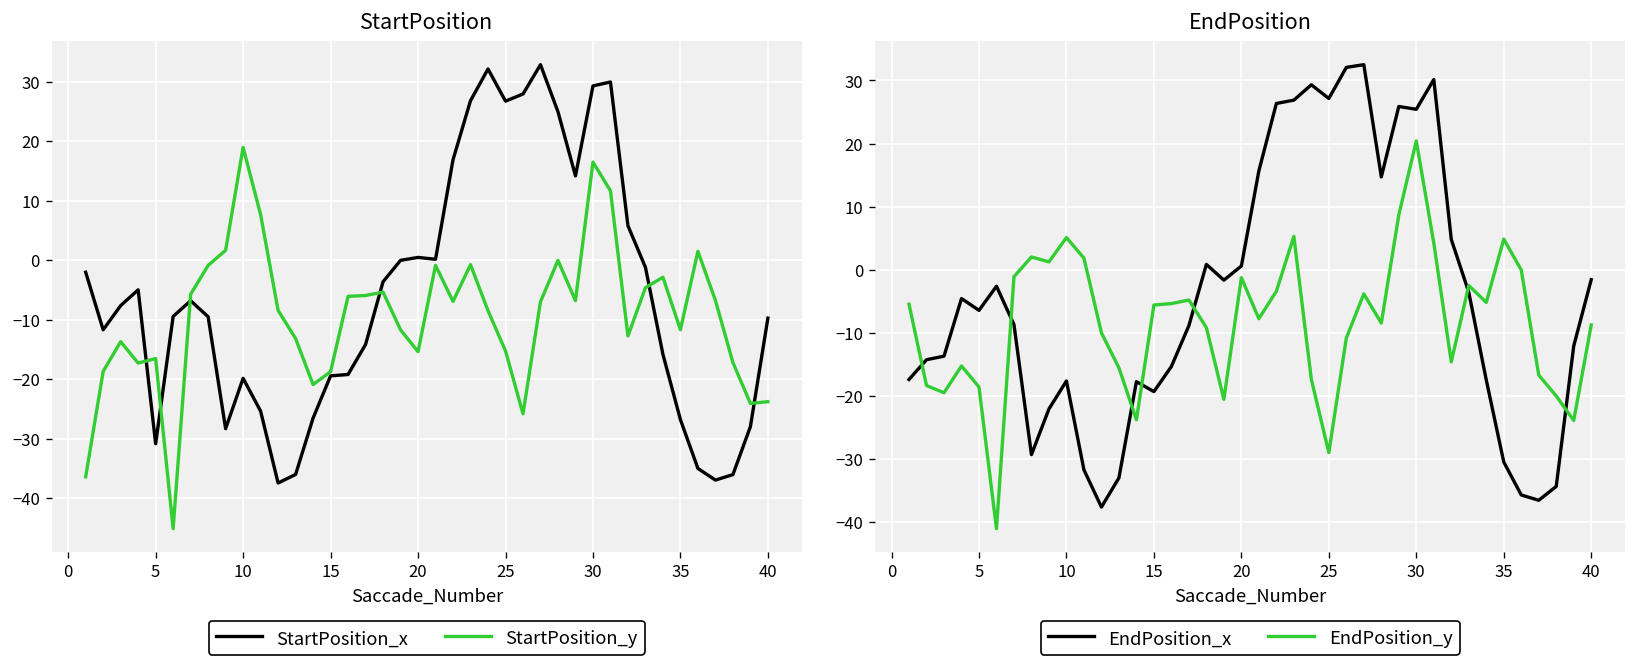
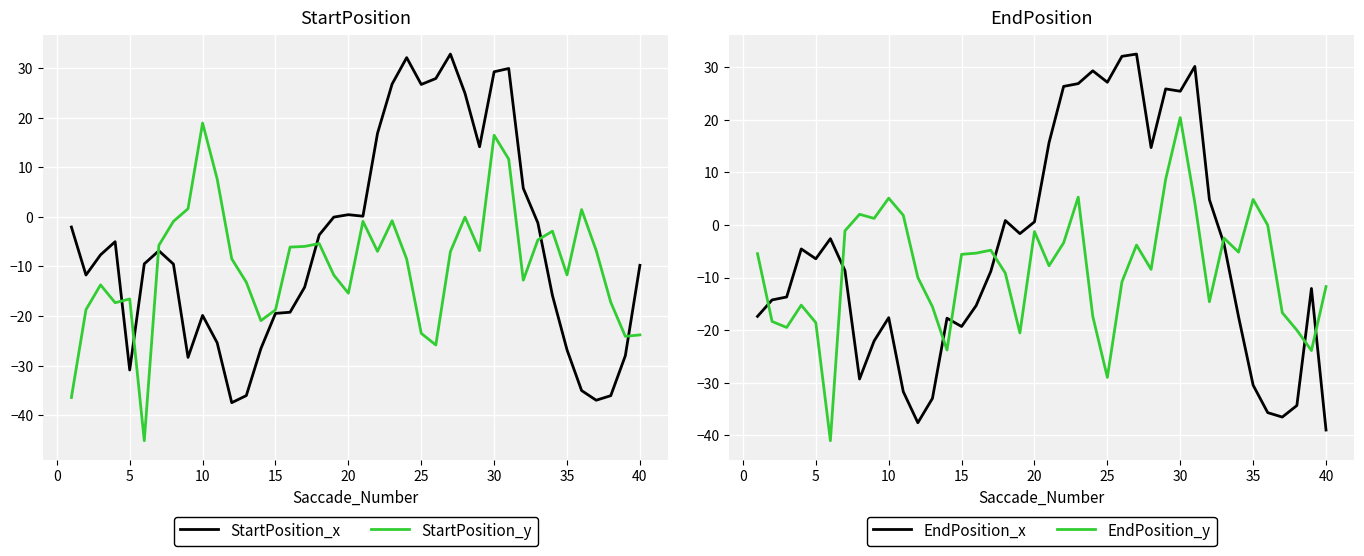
  {
    "StartPosition": {
      "StartPosition_x": {
        "5": -31,
        "10": -20,
        "15": -19,
        "20": 0,
        "25": 27,
        "30": 29,
        "35": -27,
        "40": -10
      },
      "StartPosition_y": {
        "5": -17,
        "10": 19,
        "15": -19,
        "20": -15,
-       "25": -15,
+       "25": -23,
        "30": 16,
        "35": -12,
        "40": -24
      }
    },
    "EndPosition": {
      "EndPosition_x": {
        "5": -6,
        "10": -18,
        "15": -19,
        "20": 1,
        "25": 27,
        "30": 25,
        "35": -30,
-       "40": -2
+       "40": -39
      },
      "EndPosition_y": {
        "5": -19,
        "10": 5,
        "15": -6,
        "20": -1,
        "25": -29,
        "30": 20,
        "35": 5,
-       "40": -9
+       "40": -12
      }
    }
  }
